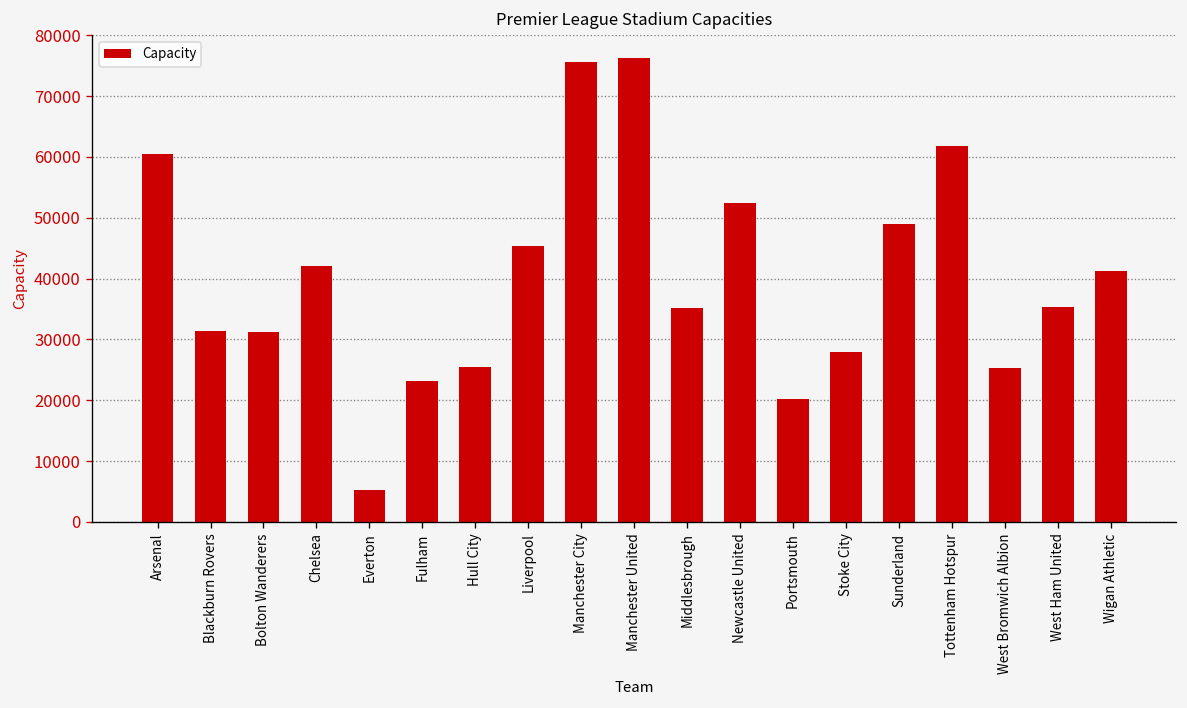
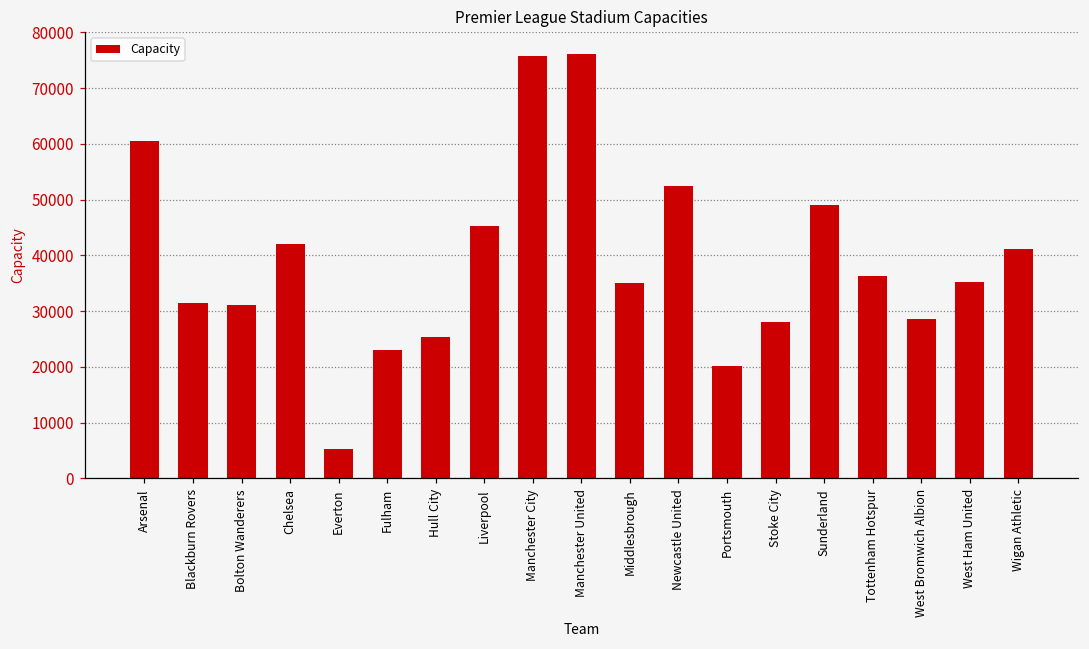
  {
    "Arsenal": 60000,
    "Blackburn Rovers": 31000,
    "Bolton Wanderers": 31000,
    "Chelsea": 42000,
    "Everton": 5000,
    "Fulham": 23000,
    "Hull City": 25000,
    "Liverpool": 45000,
    "Manchester City": 76000,
    "Manchester United": 76000,
    "Middlesbrough": 35000,
    "Newcastle United": 52000,
    "Portsmouth": 20000,
    "Stoke City": 28000,
    "Sunderland": 49000,
-   "Tottenham Hotspur": 62000,
-   "West Bromwich Albion": 25000,
+   "Tottenham Hotspur": 36000,
+   "West Bromwich Albion": 28000,
    "West Ham United": 35000,
    "Wigan Athletic": 41000
  }
